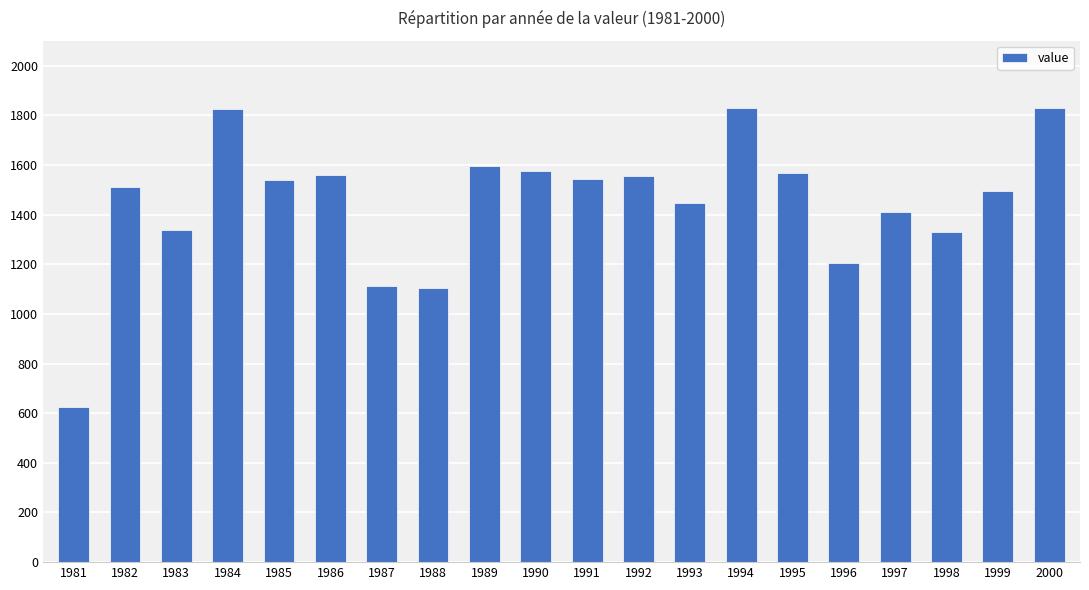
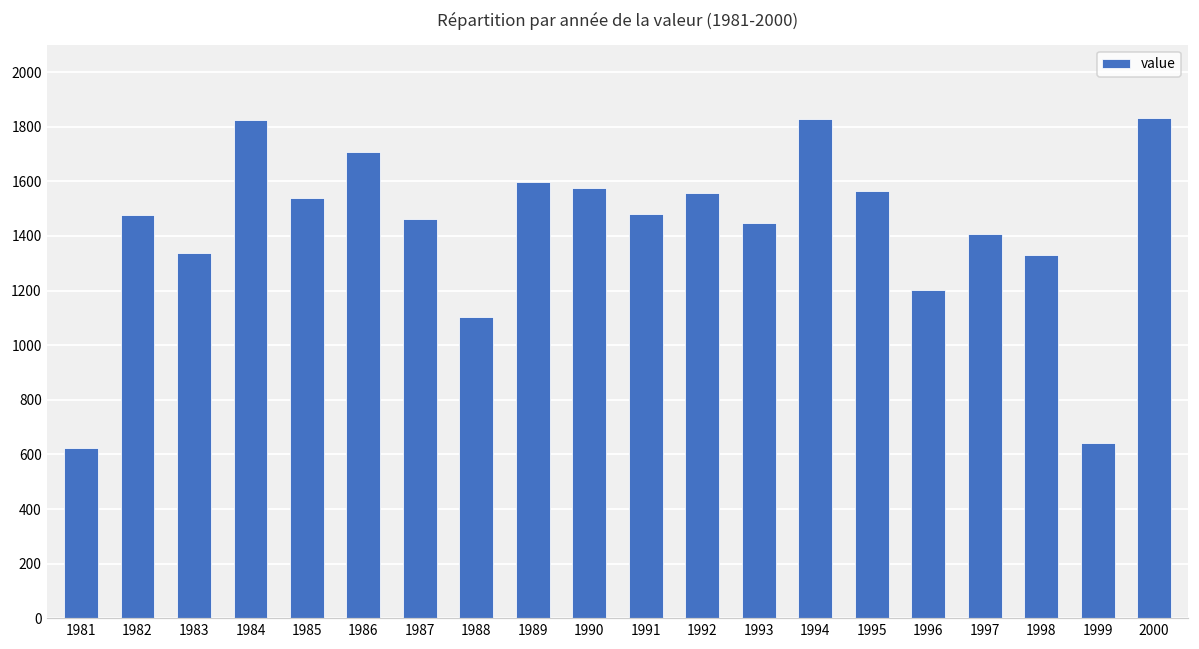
  {
    "1981": 630,
-   "1982": 1510,
+   "1982": 1480,
    "1983": 1340,
    "1984": 1830,
    "1985": 1540,
-   "1986": 1560,
-   "1987": 1110,
+   "1986": 1710,
+   "1987": 1460,
    "1988": 1100,
    "1989": 1600,
    "1990": 1580,
-   "1991": 1540,
+   "1991": 1480,
    "1992": 1560,
    "1993": 1450,
    "1994": 1830,
    "1995": 1570,
    "1996": 1200,
    "1997": 1410,
    "1998": 1330,
-   "1999": 1490,
+   "1999": 640,
    "2000": 1830
  }
